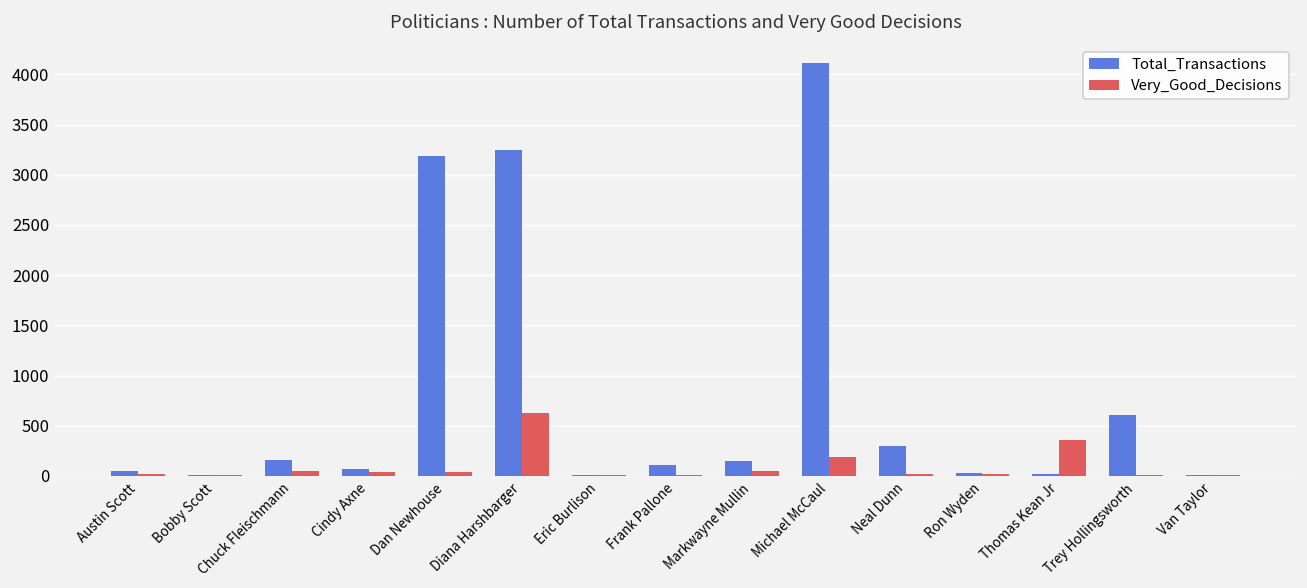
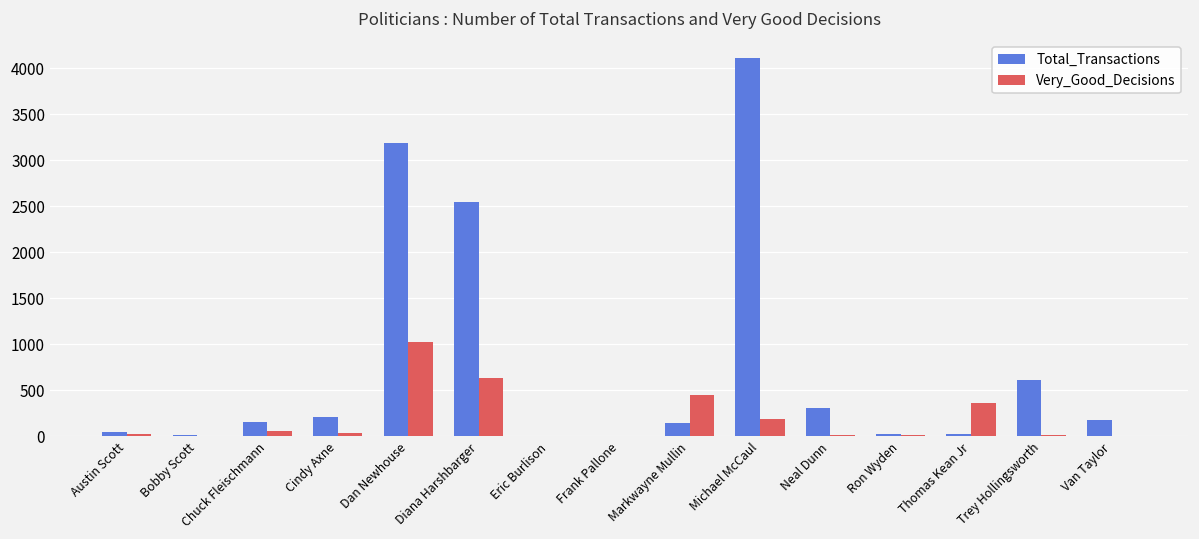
  {
    "Total_Transactions": {
      "Austin Scott": 0,
      "Chuck Fleischmann": 200,
-     "Cindy Axne": 100,
+     "Cindy Axne": 200,
      "Dan Newhouse": 3200,
-     "Diana Harshbarger": 3200,
-     "Frank Pallone": 100,
+     "Diana Harshbarger": 2500,
+     "Frank Pallone": 0,
      "Markwayne Mullin": 100,
      "Michael McCaul": 4100,
      "Neal Dunn": 300,
      "Trey Hollingsworth": 600,
-     "Van Taylor": 0
+     "Van Taylor": 200
    },
    "Very_Good_Decisions": {
      "Chuck Fleischmann": 100,
      "Cindy Axne": 0,
-     "Dan Newhouse": 0,
+     "Dan Newhouse": 1000,
      "Diana Harshbarger": 600,
-     "Markwayne Mullin": 100,
+     "Markwayne Mullin": 500,
      "Michael McCaul": 200,
      "Thomas Kean Jr": 400
    }
  }
